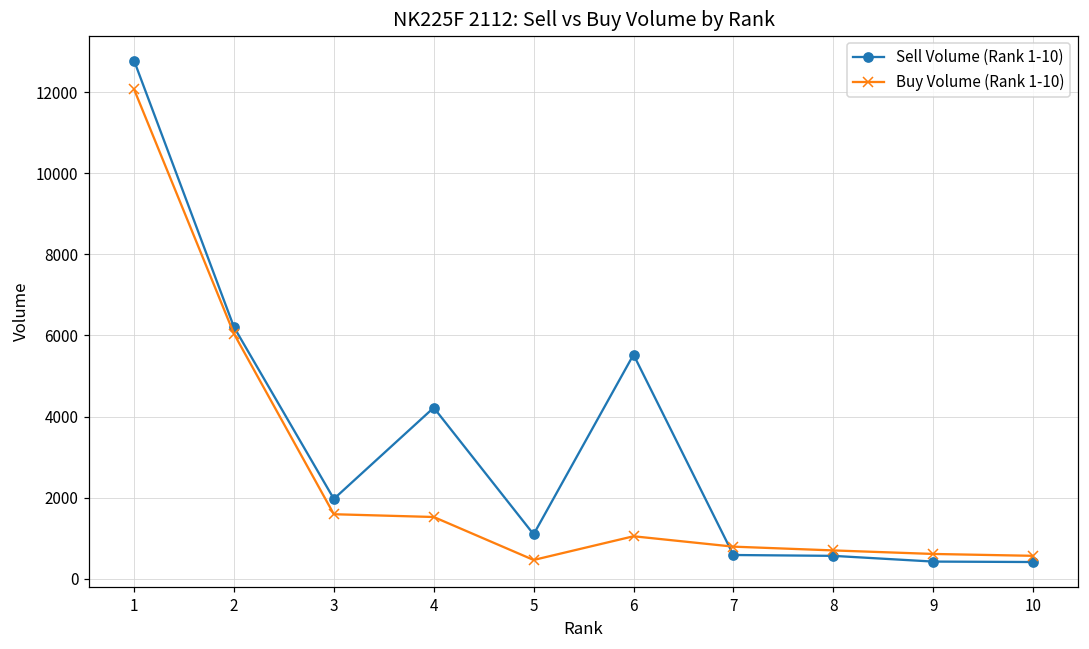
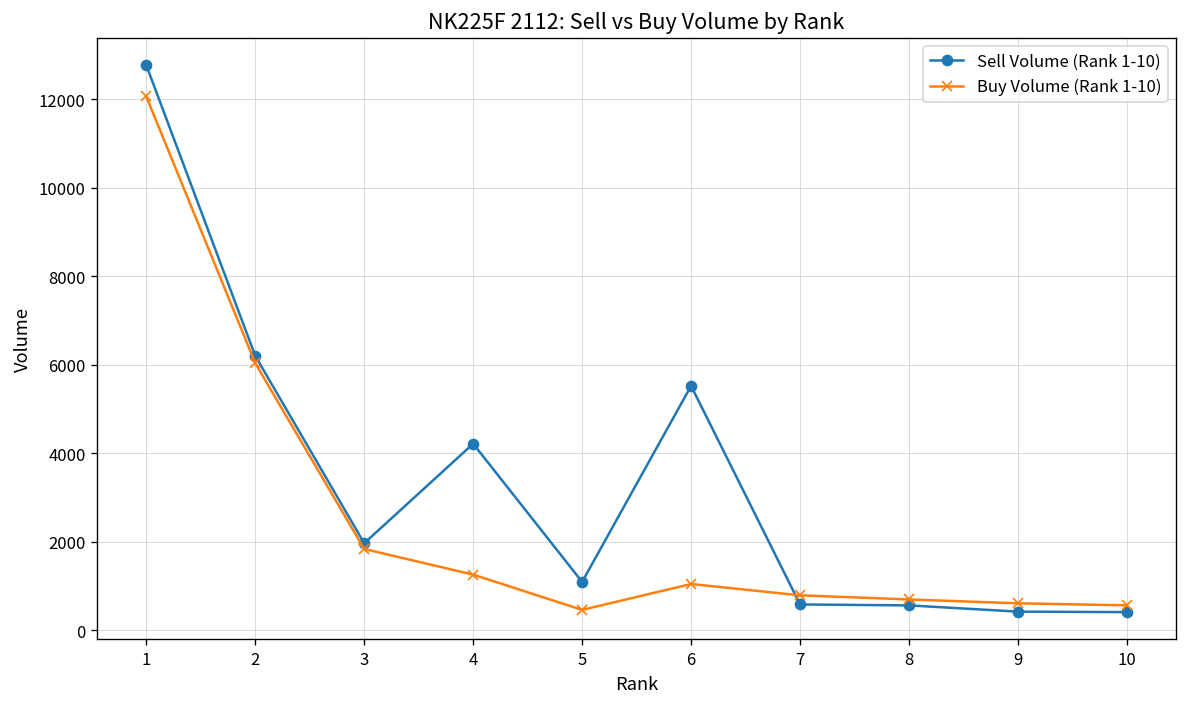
  {
    "Sell Volume (Rank 1-10)": {
      "1": 12800,
      "2": 6200,
      "3": 2000,
      "4": 4200,
      "5": 1100,
      "6": 5500,
      "7": 600,
      "8": 600,
      "9": 400,
      "10": 400
    },
    "Buy Volume (Rank 1-10)": {
      "1": 12100,
      "2": 6000,
-     "3": 1600,
-     "4": 1500,
+     "3": 1800,
+     "4": 1300,
      "5": 500,
      "6": 1100,
      "7": 800,
      "8": 700,
      "9": 600,
      "10": 600
    }
  }
